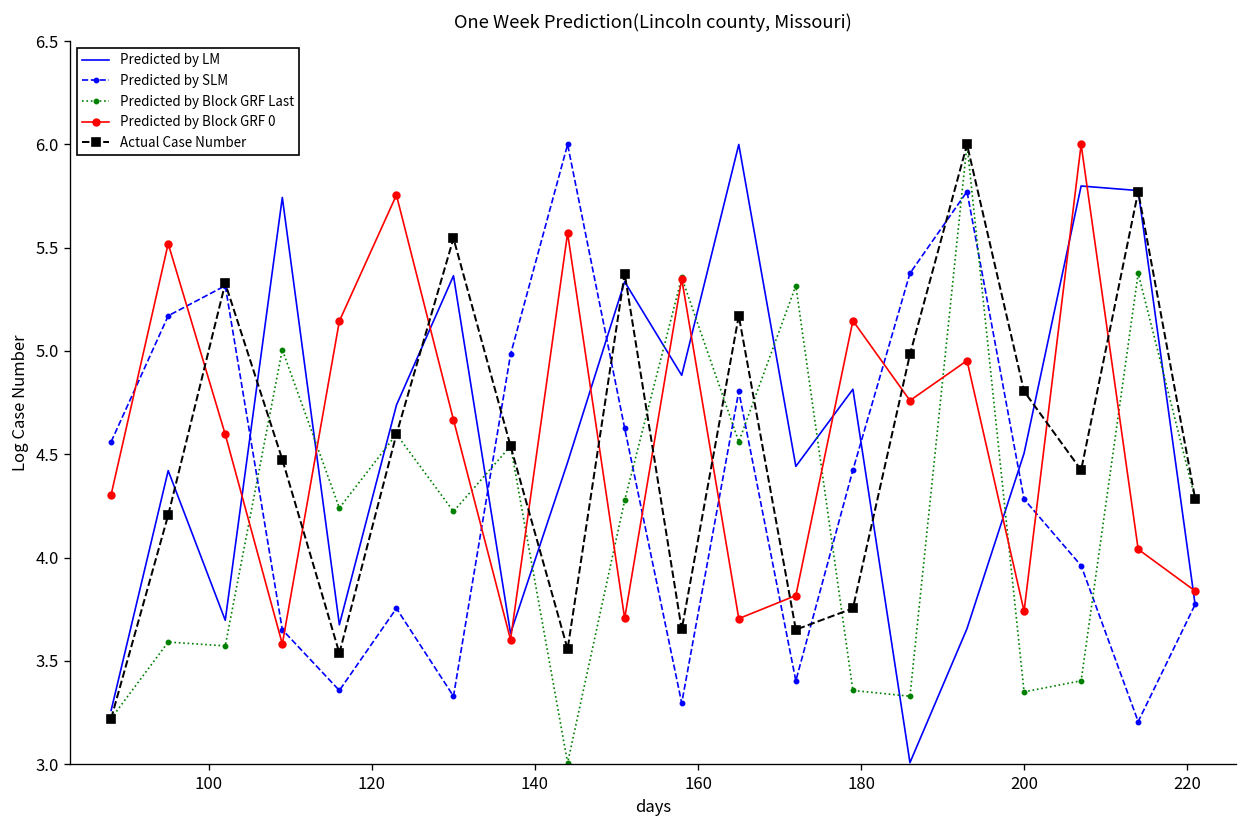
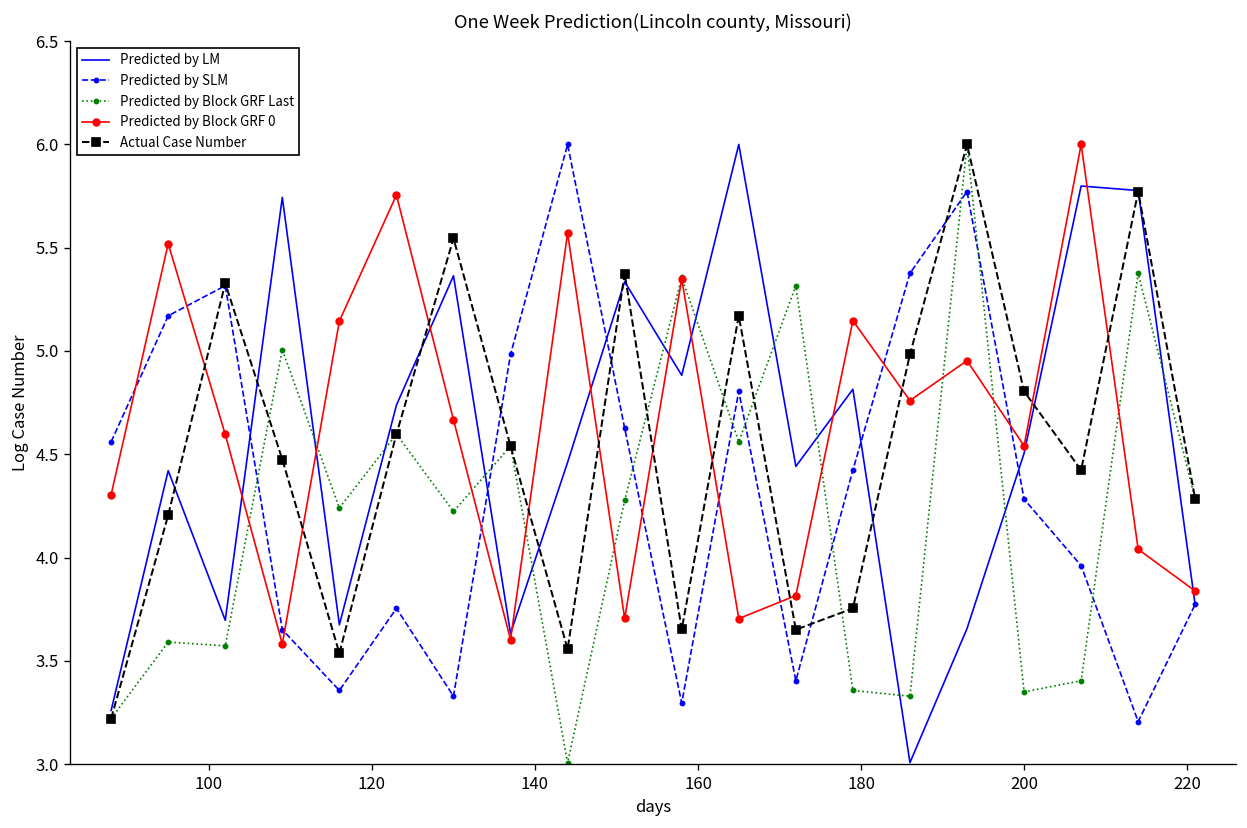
  {
    "Predicted by Block GRF Last": {
      "200": 3.35
    },
    "Predicted by Block GRF 0": {
-     "200": 3.74
+     "200": 4.54
    },
    "Actual Case Number": {
      "200": 4.80
    }
  }
